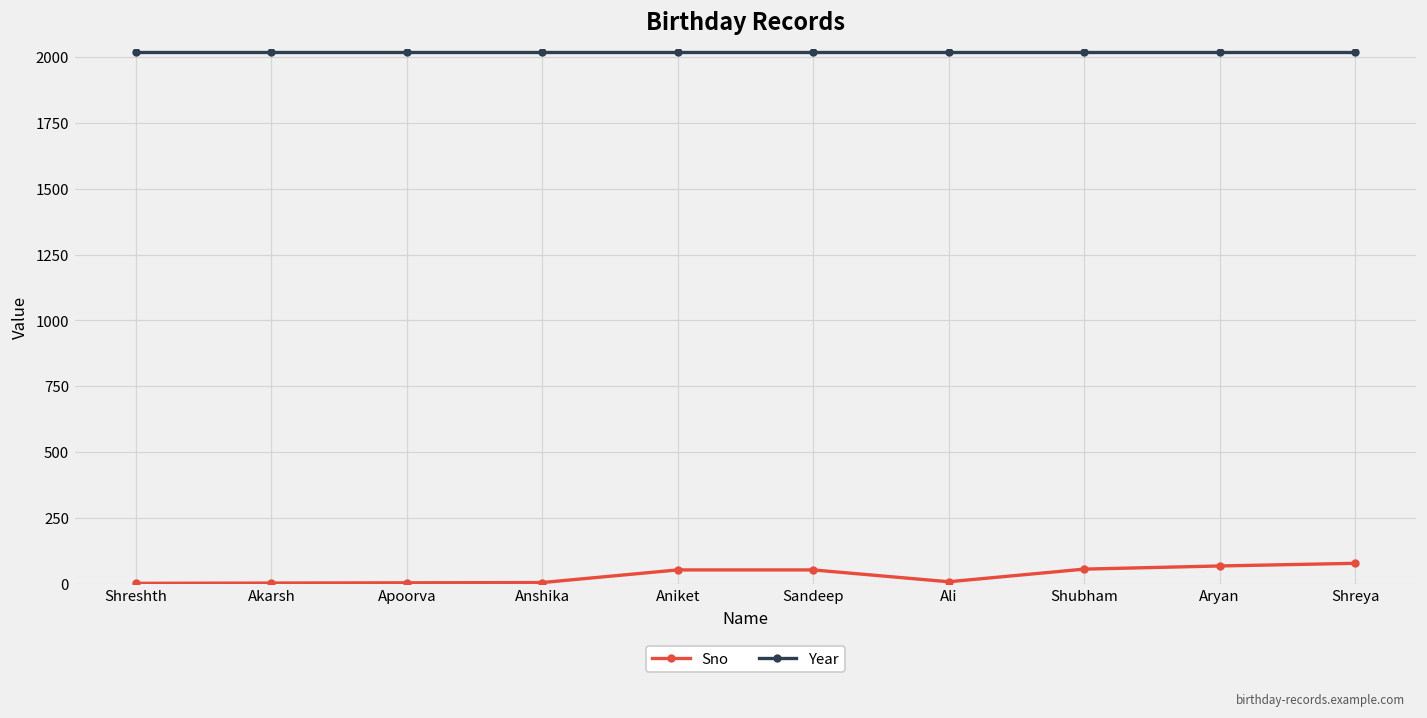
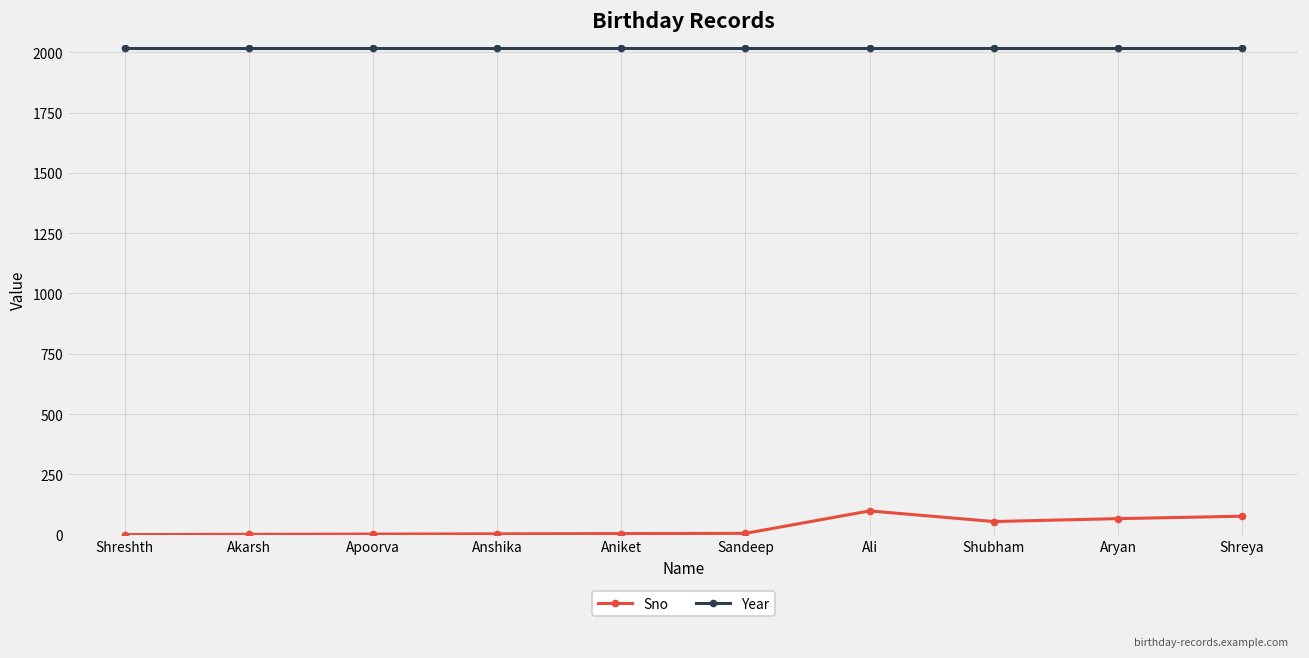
  {
    "Sno": {
      "Shreshth": 0,
      "Akarsh": 0,
      "Apoorva": 0,
      "Anshika": 0,
-     "Aniket": 50,
-     "Sandeep": 50,
-     "Ali": 10,
+     "Aniket": 10,
+     "Sandeep": 10,
+     "Ali": 100,
      "Shubham": 60,
      "Aryan": 70,
      "Shreya": 80
    },
    "Year": {
      "Shreshth": 2020,
      "Akarsh": 2020,
      "Apoorva": 2020,
      "Anshika": 2020,
      "Aniket": 2020,
      "Sandeep": 2020,
      "Ali": 2020,
      "Shubham": 2020,
      "Aryan": 2020,
      "Shreya": 2020
    }
  }
